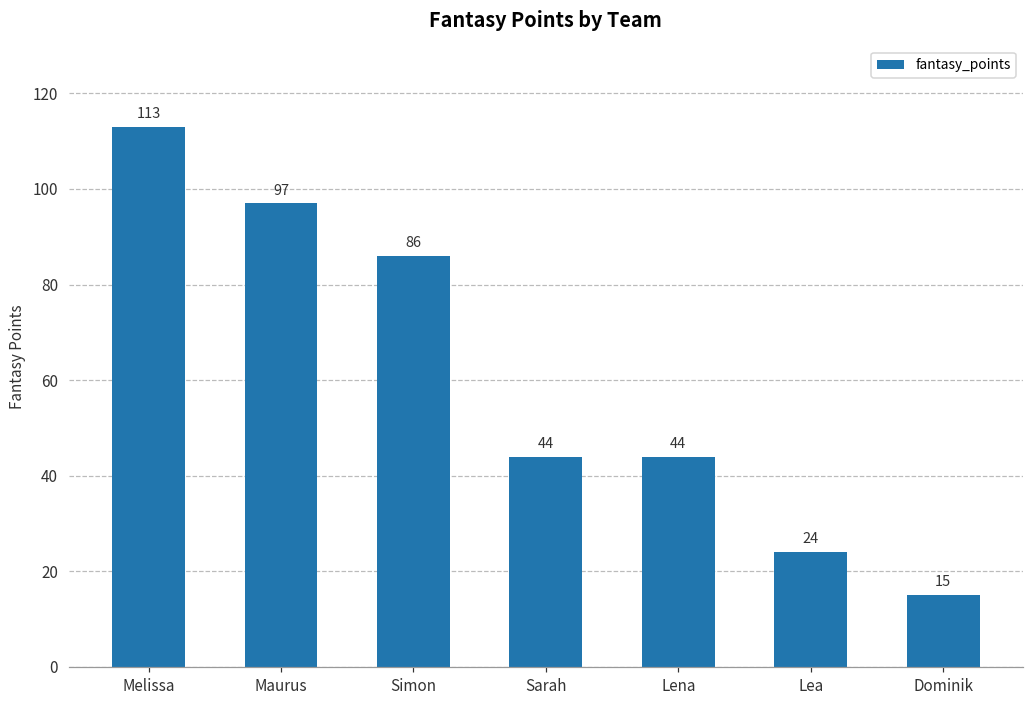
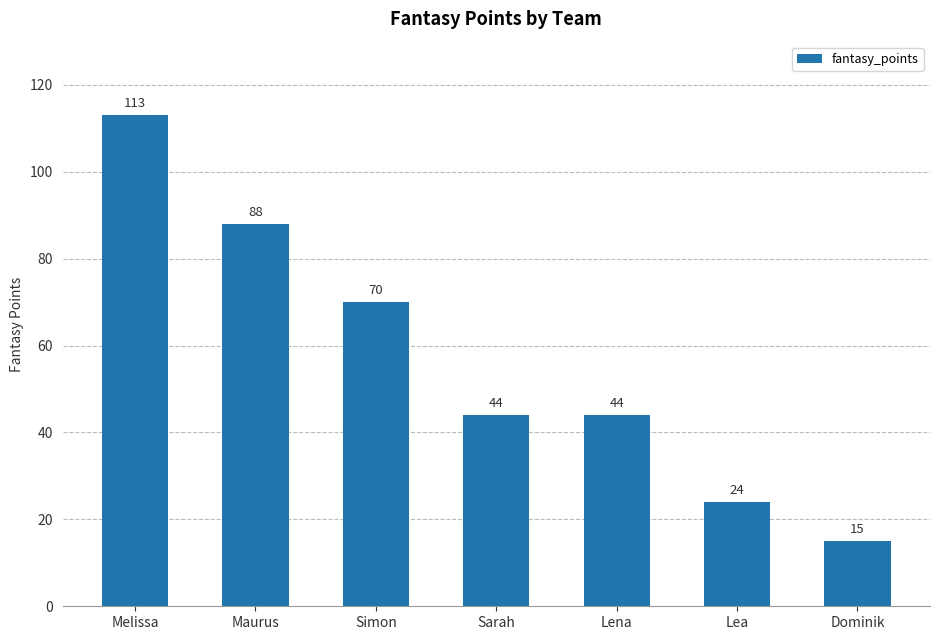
  {
    "Melissa": 113,
-   "Maurus": 97,
-   "Simon": 86,
+   "Maurus": 88,
+   "Simon": 70,
    "Sarah": 44,
    "Lena": 44,
    "Lea": 24,
    "Dominik": 15
  }
